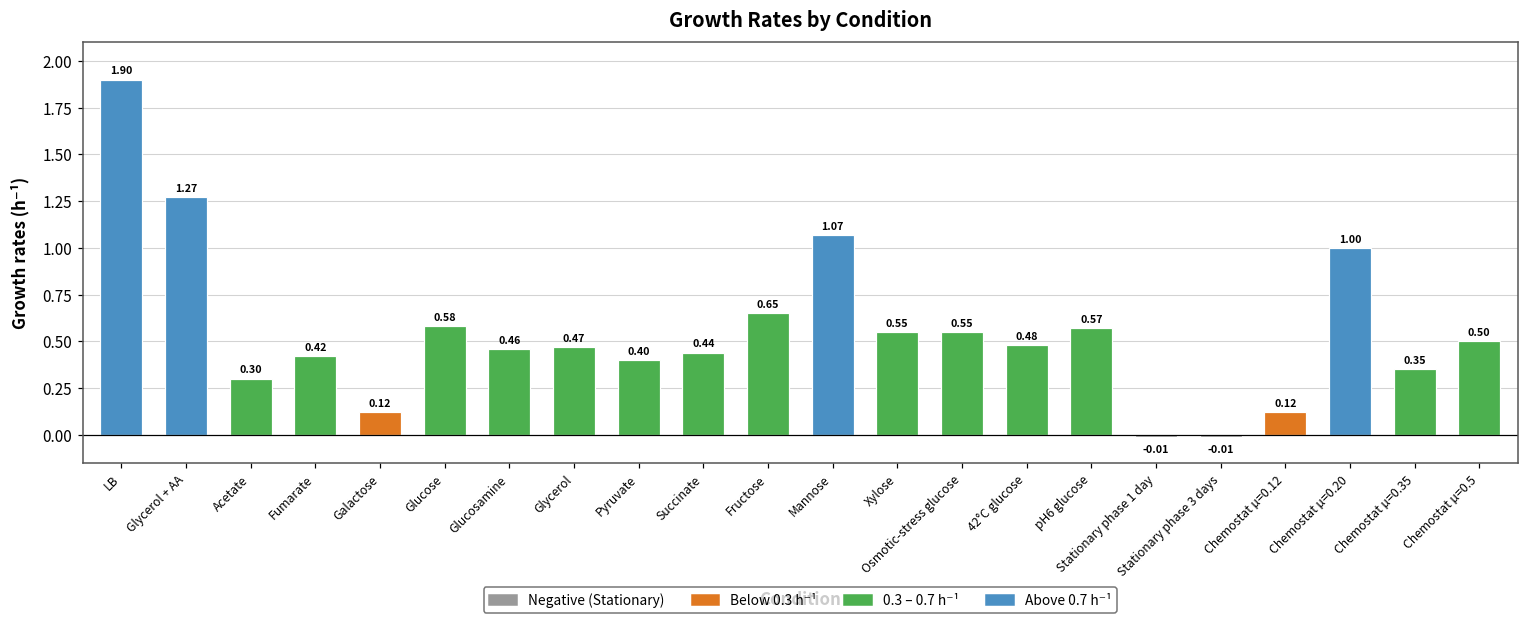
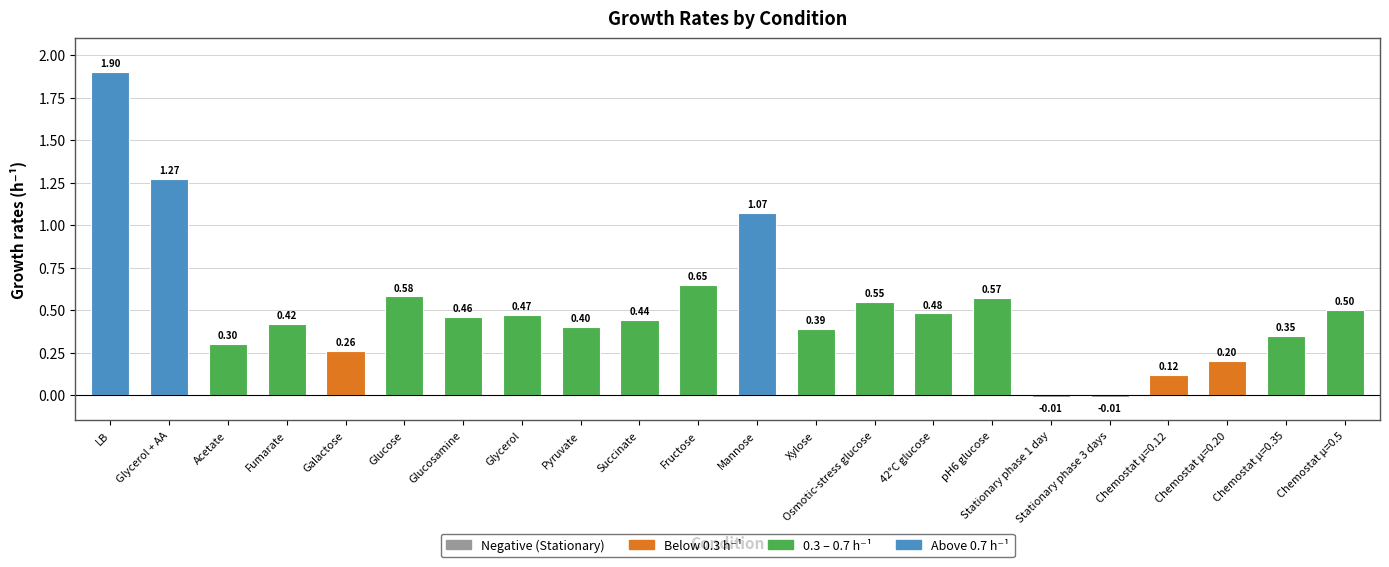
  {
    "LB": 1.90,
    "Glycerol + AA": 1.27,
    "Acetate": 0.30,
    "Fumarate": 0.42,
-   "Galactose": 0.12,
+   "Galactose": 0.26,
    "Glucose": 0.58,
    "Glucosamine": 0.46,
    "Glycerol": 0.47,
    "Pyruvate": 0.40,
    "Succinate": 0.44,
    "Fructose": 0.65,
    "Mannose": 1.07,
-   "Xylose": 0.55,
+   "Xylose": 0.39,
    "Osmotic-stress glucose": 0.55,
    "42°C glucose": 0.48,
    "pH6 glucose": 0.57,
    "Stationary phase 1 day": -0.01,
    "Stationary phase 3 days": -0.01,
    "Chemostat µ=0.12": 0.12,
-   "Chemostat µ=0.20": 1.00,
+   "Chemostat µ=0.20": 0.20,
    "Chemostat µ=0.35": 0.35,
    "Chemostat µ=0.5": 0.50
  }
